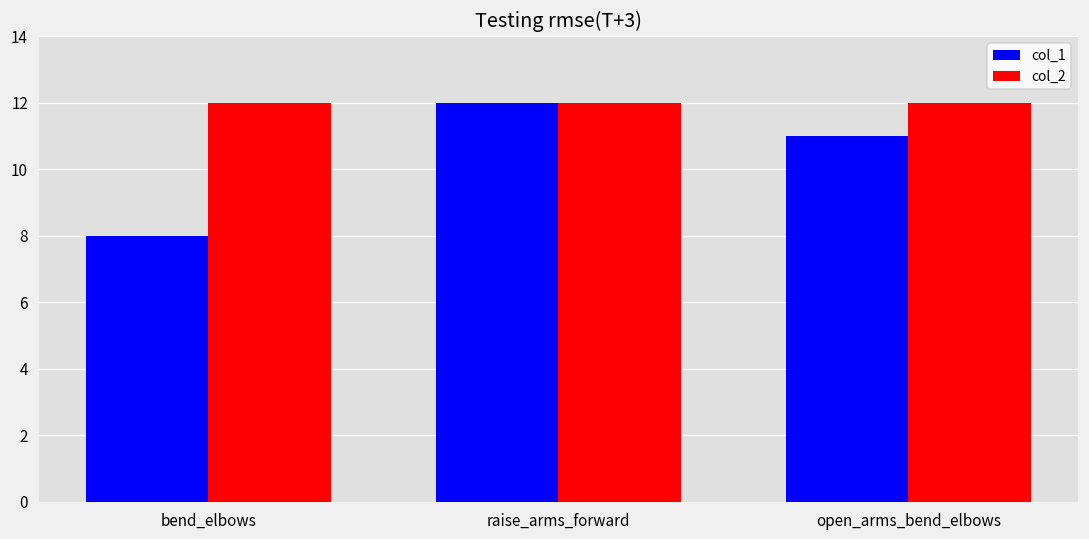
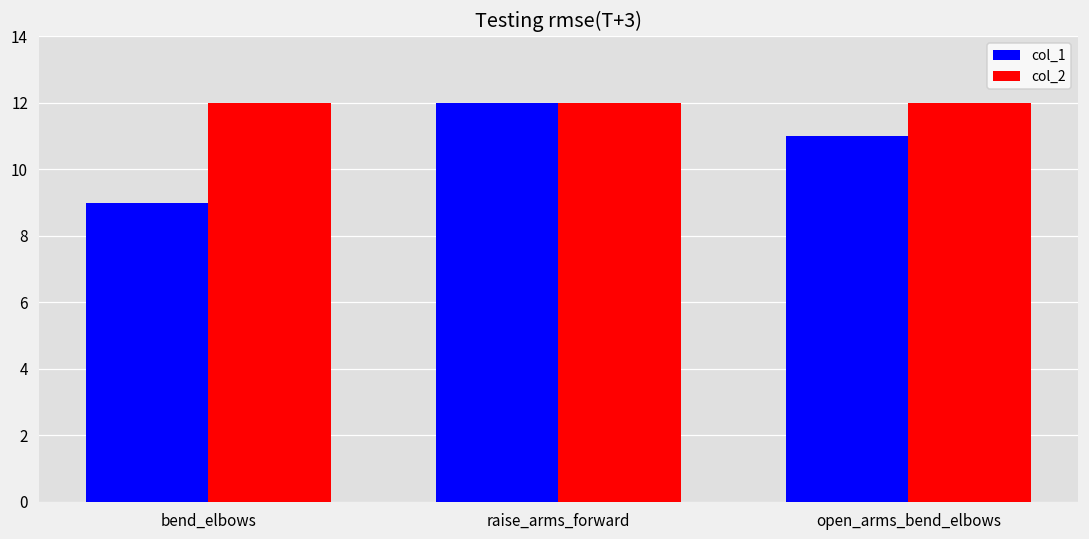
  {
    "col_1": {
-     "bend_elbows": 8,
+     "bend_elbows": 9,
      "raise_arms_forward": 12,
      "open_arms_bend_elbows": 11
    },
    "col_2": {
      "bend_elbows": 12,
      "raise_arms_forward": 12,
      "open_arms_bend_elbows": 12
    }
  }
